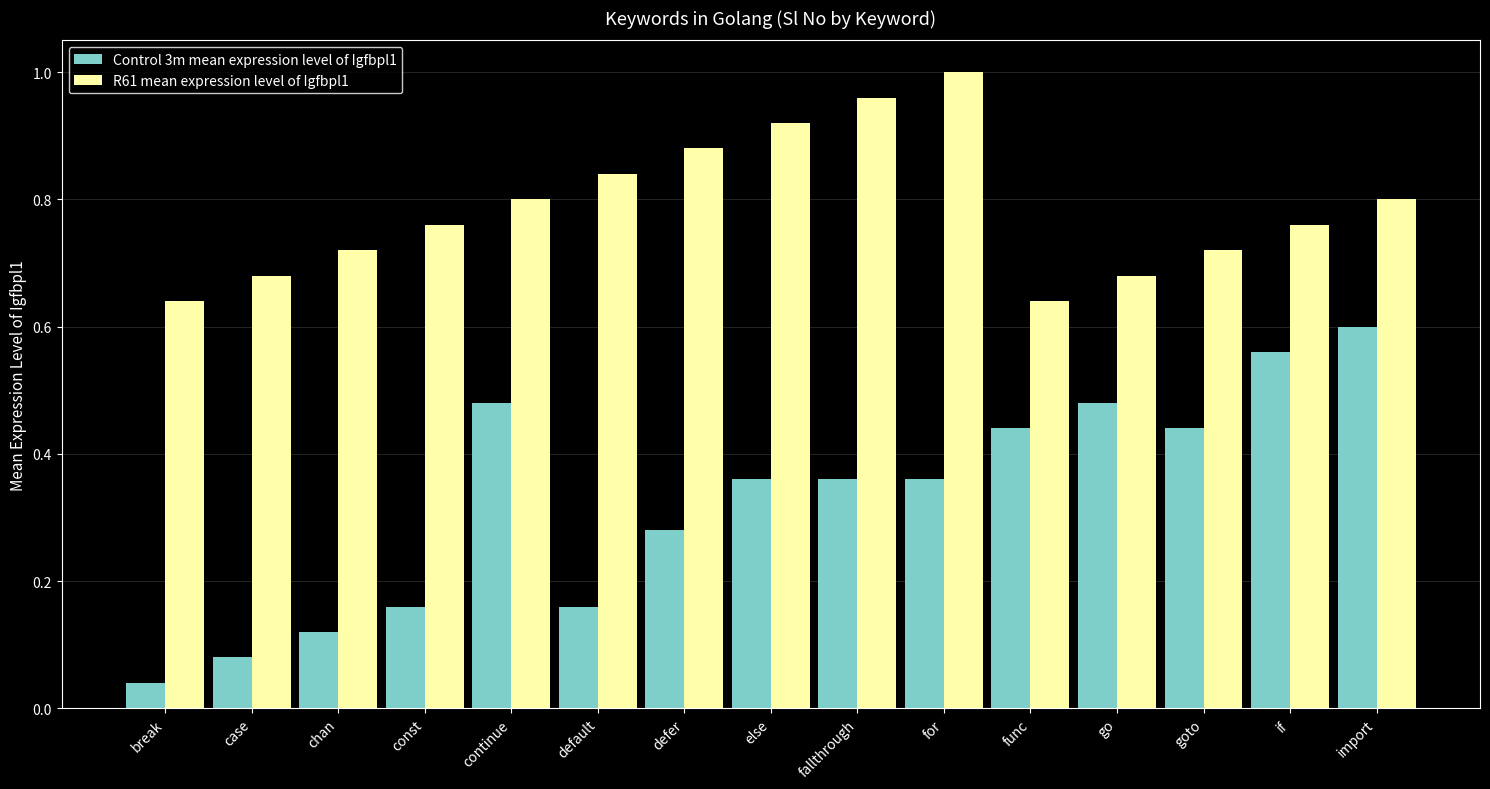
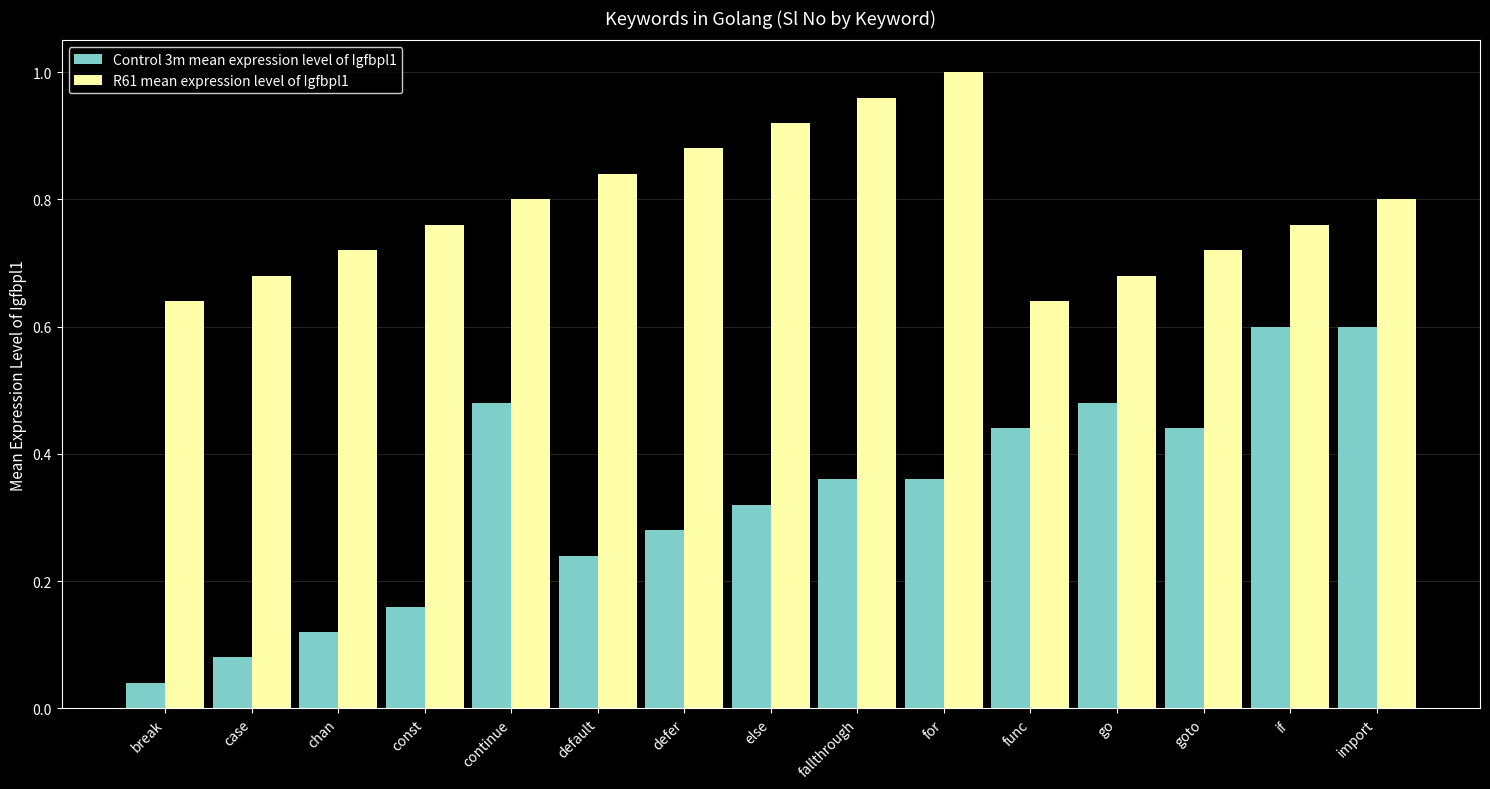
  {
    "Control 3m mean expression level of Igfbpl1": {
      "break": 0.04,
      "case": 0.08,
      "chan": 0.12,
      "const": 0.16,
      "continue": 0.48,
-     "default": 0.16,
+     "default": 0.24,
      "defer": 0.28,
-     "else": 0.36,
+     "else": 0.32,
      "fallthrough": 0.36,
      "for": 0.36,
      "func": 0.44,
      "go": 0.48,
      "goto": 0.44,
-     "if": 0.56,
+     "if": 0.60,
      "import": 0.60
    },
    "R61 mean expression level of Igfbpl1": {
      "break": 0.64,
      "case": 0.68,
      "chan": 0.72,
      "const": 0.76,
      "continue": 0.80,
      "default": 0.84,
      "defer": 0.88,
      "else": 0.92,
      "fallthrough": 0.96,
      "for": 1.00,
      "func": 0.64,
      "go": 0.68,
      "goto": 0.72,
      "if": 0.76,
      "import": 0.80
    }
  }
